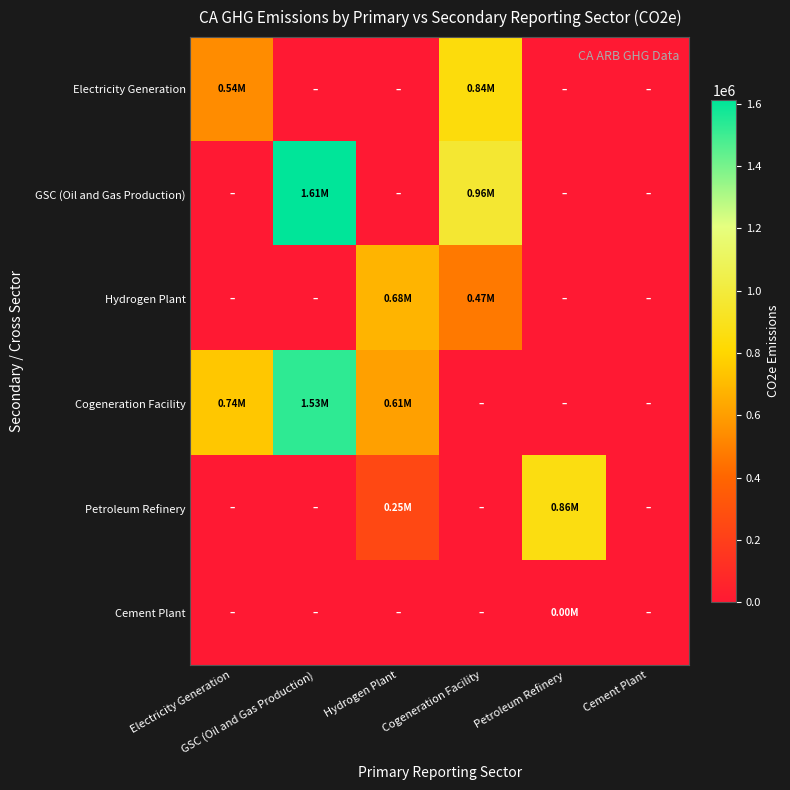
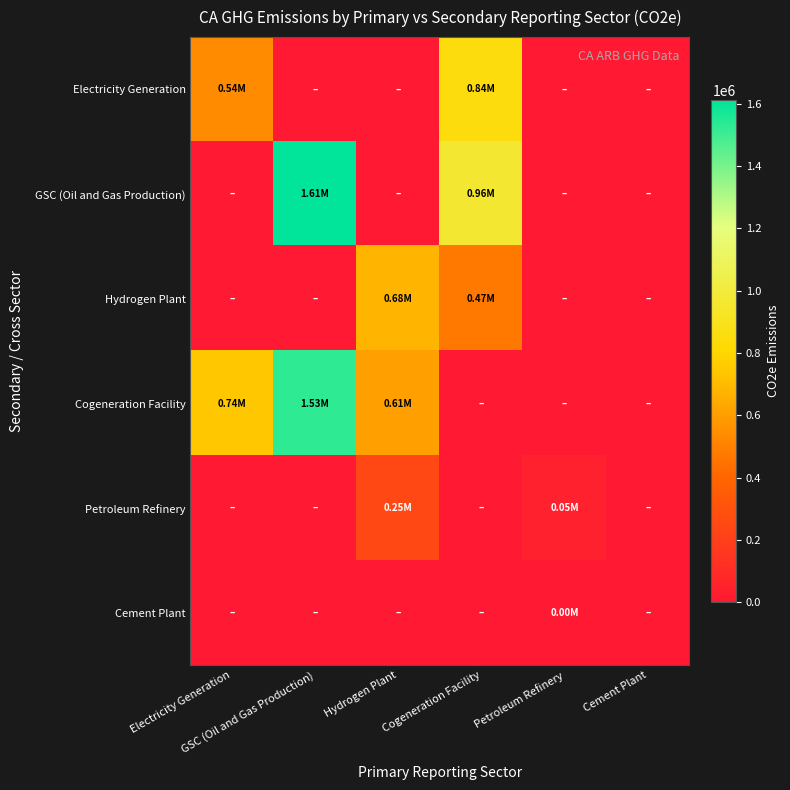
  {
    "Electricity Generation": {
      "Electricity Generation": "0.54M",
      "Cogeneration Facility": "0.84M"
    },
    "GSC (Oil and Gas Production)": {
      "GSC (Oil and Gas Production)": "1.61M",
      "Cogeneration Facility": "0.96M"
    },
    "Hydrogen Plant": {
      "Hydrogen Plant": "0.68M",
      "Cogeneration Facility": "0.47M"
    },
    "Cogeneration Facility": {
      "Electricity Generation": "0.74M",
      "GSC (Oil and Gas Production)": "1.53M",
      "Hydrogen Plant": "0.61M"
    },
    "Petroleum Refinery": {
      "Hydrogen Plant": "0.25M",
-     "Petroleum Refinery": "0.86M"
+     "Petroleum Refinery": "0.05M"
    },
    "Cement Plant": {
      "Petroleum Refinery": "0.00M"
    }
  }
